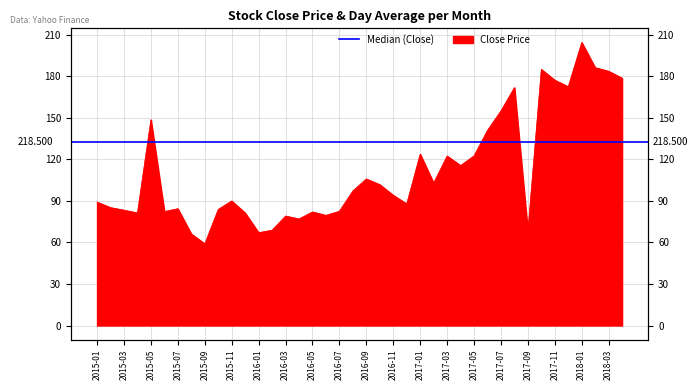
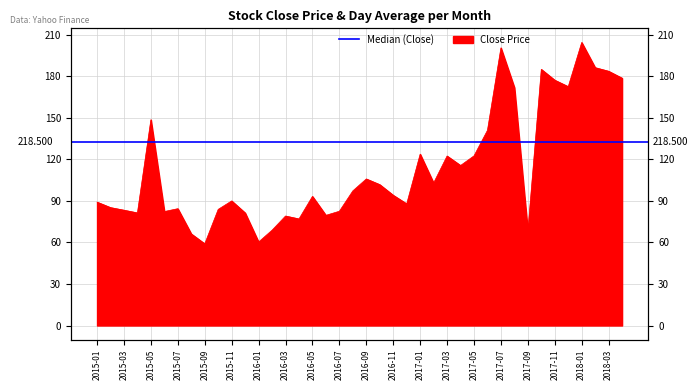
  {
    "2015-01": 89,
    "2015-03": 83,
    "2015-05": 149,
    "2015-07": 84,
    "2015-09": 59,
    "2015-11": 90,
-   "2016-01": 67,
+   "2016-01": 60,
    "2016-03": 79,
-   "2016-05": 82,
+   "2016-05": 93,
    "2016-07": 82,
    "2016-09": 106,
    "2016-11": 94,
    "2017-01": 124,
    "2017-03": 122,
    "2017-05": 122,
-   "2017-07": 155,
+   "2017-07": 200,
    "2017-09": 68,
    "2017-11": 177,
    "2018-01": 204,
    "2018-03": 184
  }
